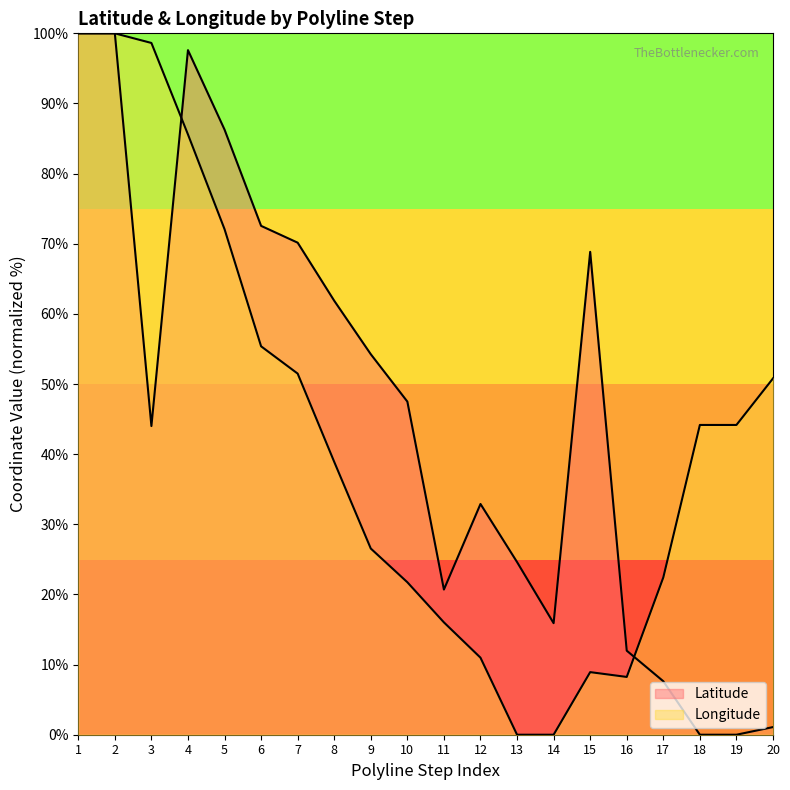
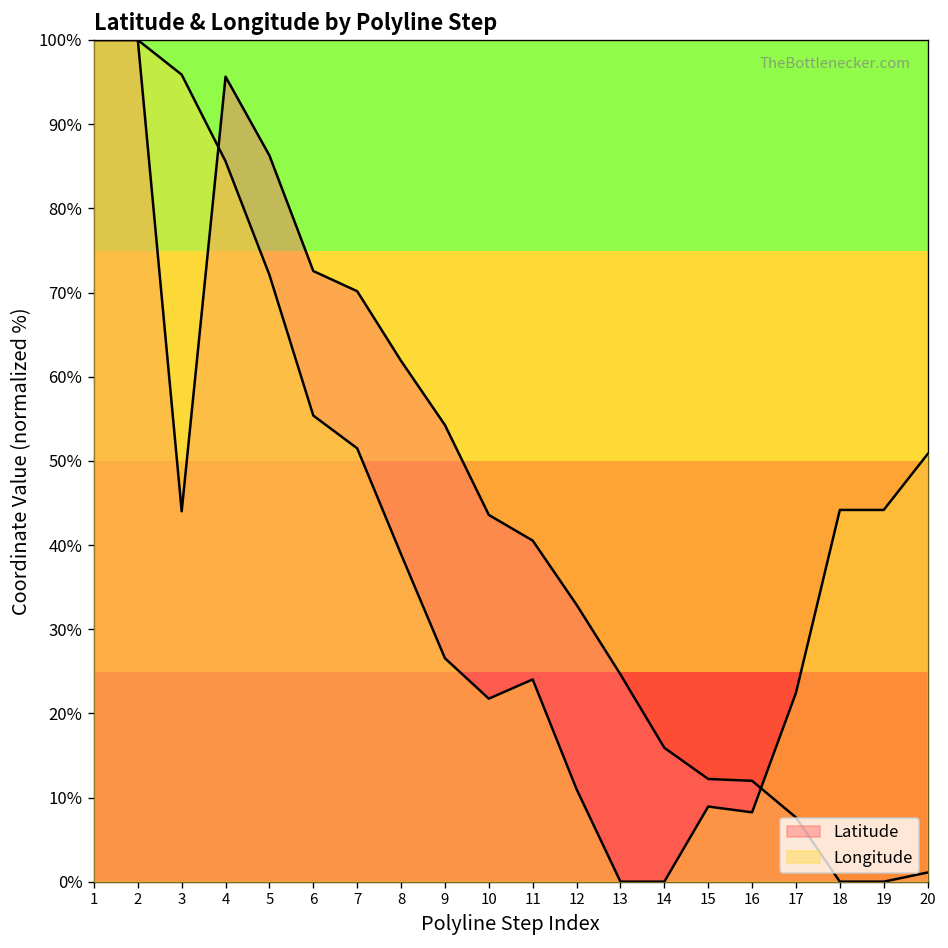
  {
    "Latitude": {
      "3": "44%",
-     "4": "98%",
+     "4": "96%",
      "5": "86%",
      "6": "73%",
      "7": "70%",
      "8": "62%",
      "9": "54%",
-     "10": "47%",
-     "11": "21%",
+     "10": "44%",
+     "11": "41%",
      "12": "33%",
      "13": "25%",
      "14": "16%",
-     "15": "69%",
+     "15": "12%",
      "16": "12%",
      "17": "8%",
      "18": "0%",
      "19": "0%",
      "20": "1%"
    },
    "Longitude": {
-     "3": "99%",
+     "3": "96%",
      "4": "86%",
      "5": "72%",
      "6": "55%",
      "7": "51%",
      "8": "39%",
      "9": "27%",
      "10": "22%",
-     "11": "16%",
+     "11": "24%",
      "12": "11%",
      "13": "0%",
      "14": "0%",
      "15": "9%",
      "16": "8%",
      "17": "22%",
      "18": "44%",
      "19": "44%",
      "20": "51%"
    }
  }
